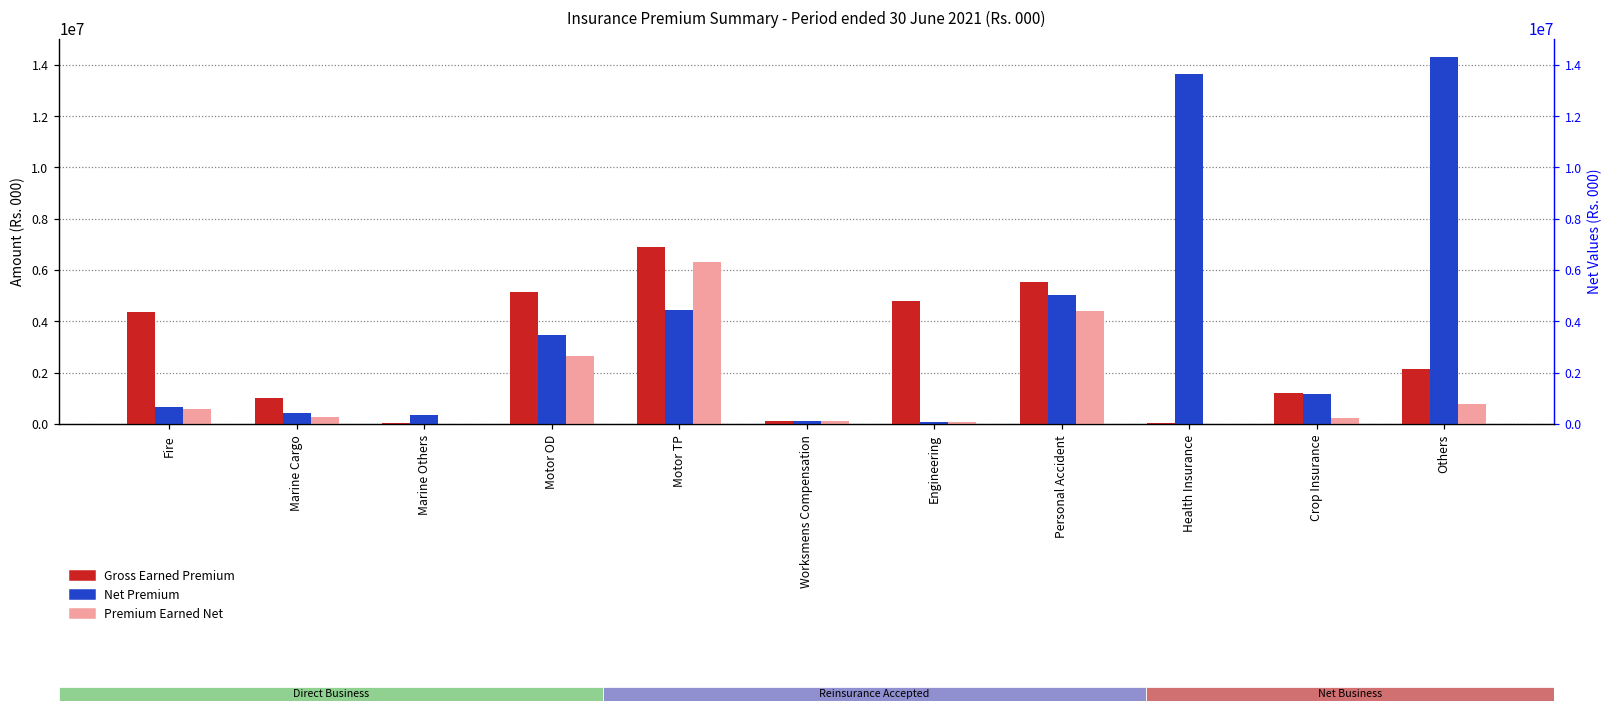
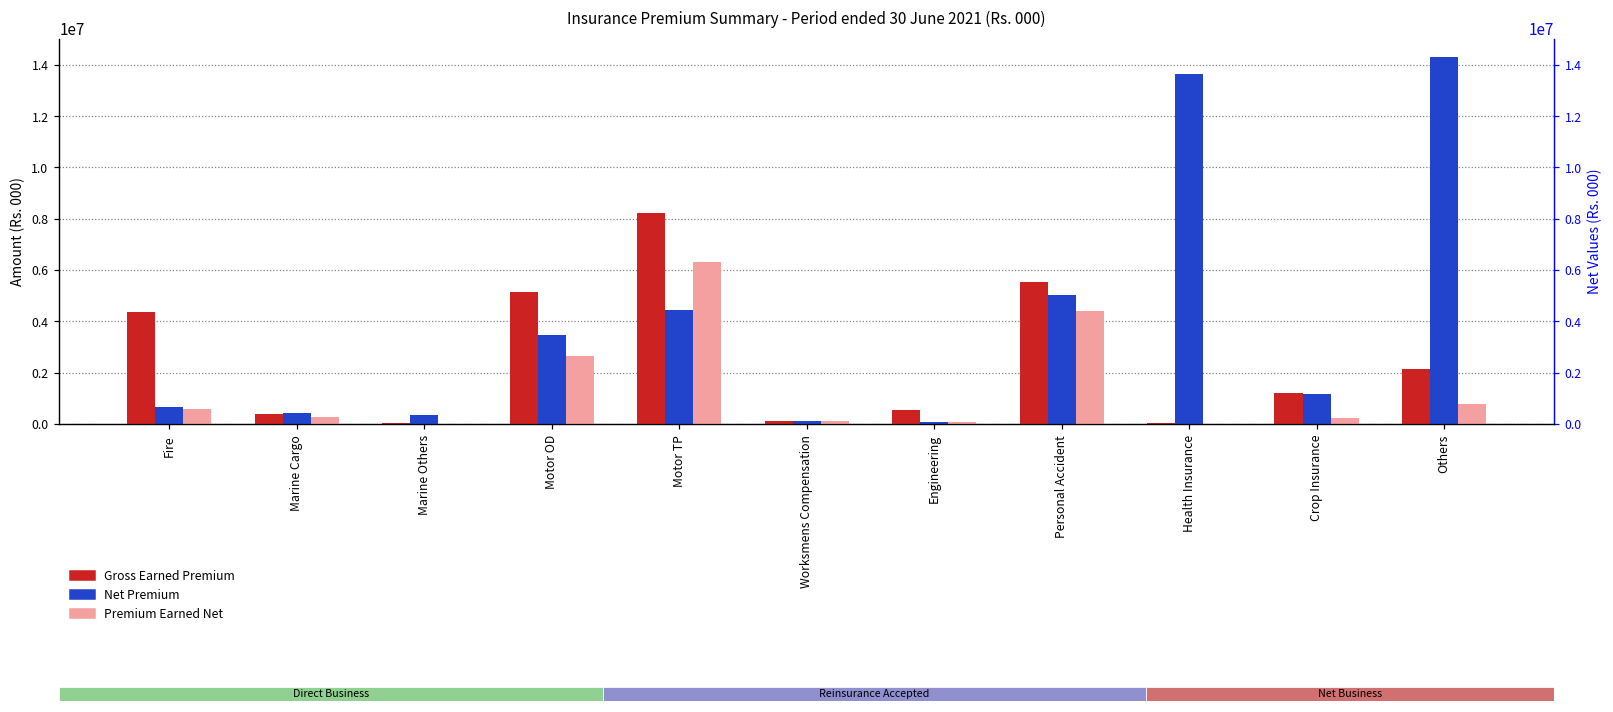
  {
    "Gross Earned Premium": {
      "Fire": 4400000,
-     "Marine Cargo": 1000000,
+     "Marine Cargo": 400000,
      "Motor OD": 5100000,
-     "Motor TP": 6900000,
+     "Motor TP": 8200000,
      "Worksmens Compensation": 100000,
-     "Engineering": 4800000,
+     "Engineering": 500000,
      "Personal Accident": 5500000,
      "Crop Insurance": 1200000,
      "Others": 2100000
    },
    "Net Premium": {
      "Fire": 600000,
      "Marine Cargo": 400000,
      "Marine Others": 300000,
      "Motor OD": 3500000,
      "Motor TP": 4400000,
      "Personal Accident": 5000000,
      "Health Insurance": 13600000,
      "Crop Insurance": 1200000,
      "Others": 14300000
    },
    "Premium Earned Net": {
      "Fire": 600000,
      "Marine Cargo": 300000,
      "Motor OD": 2600000,
      "Motor TP": 6300000,
      "Worksmens Compensation": 100000,
      "Personal Accident": 4400000,
      "Crop Insurance": 200000,
      "Others": 800000
    }
  }
